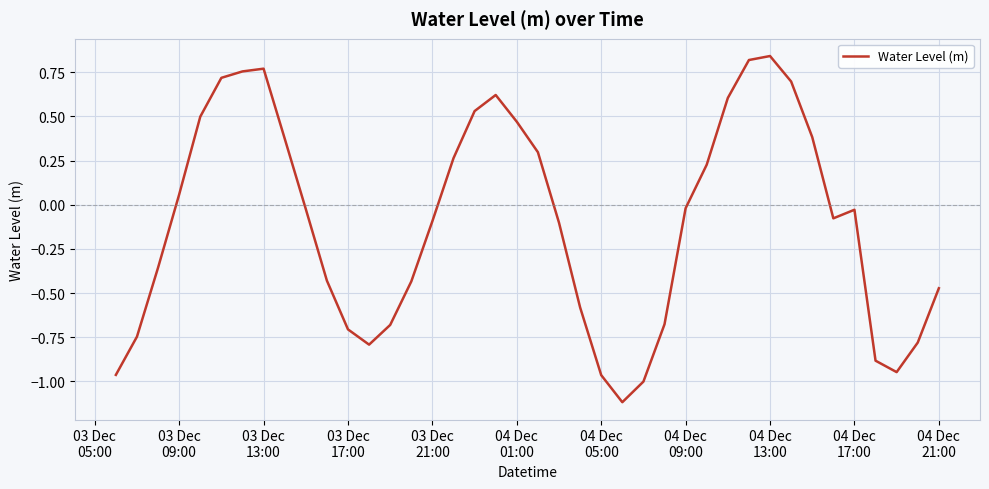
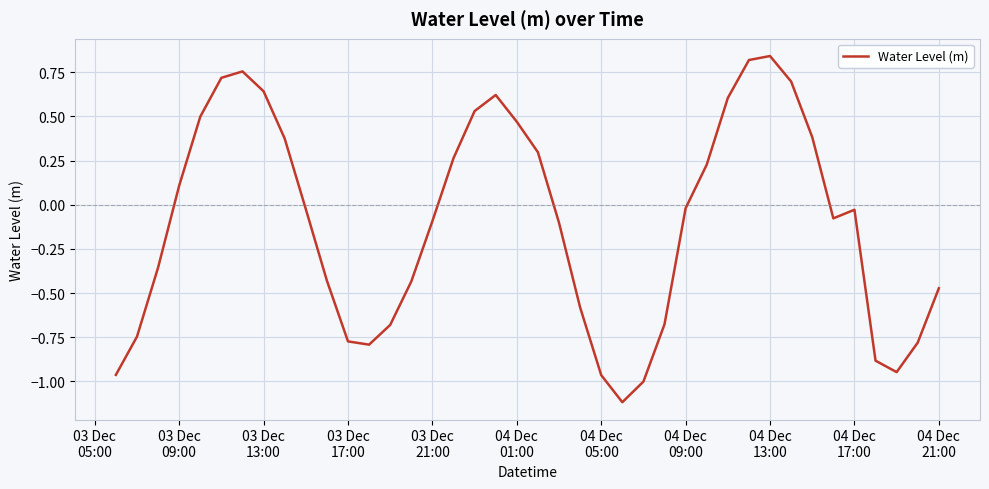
  {
-   "03 Dec 09:00": 0.06,
-   "03 Dec 13:00": 0.77,
-   "03 Dec 17:00": -0.71,
+   "03 Dec 09:00": 0.11,
+   "03 Dec 13:00": 0.64,
+   "03 Dec 17:00": -0.77,
    "03 Dec 21:00": -0.09,
    "04 Dec 01:00": 0.47,
    "04 Dec 05:00": -0.96,
    "04 Dec 09:00": -0.02,
    "04 Dec 13:00": 0.84,
    "04 Dec 17:00": -0.03,
    "04 Dec 21:00": -0.47
  }
